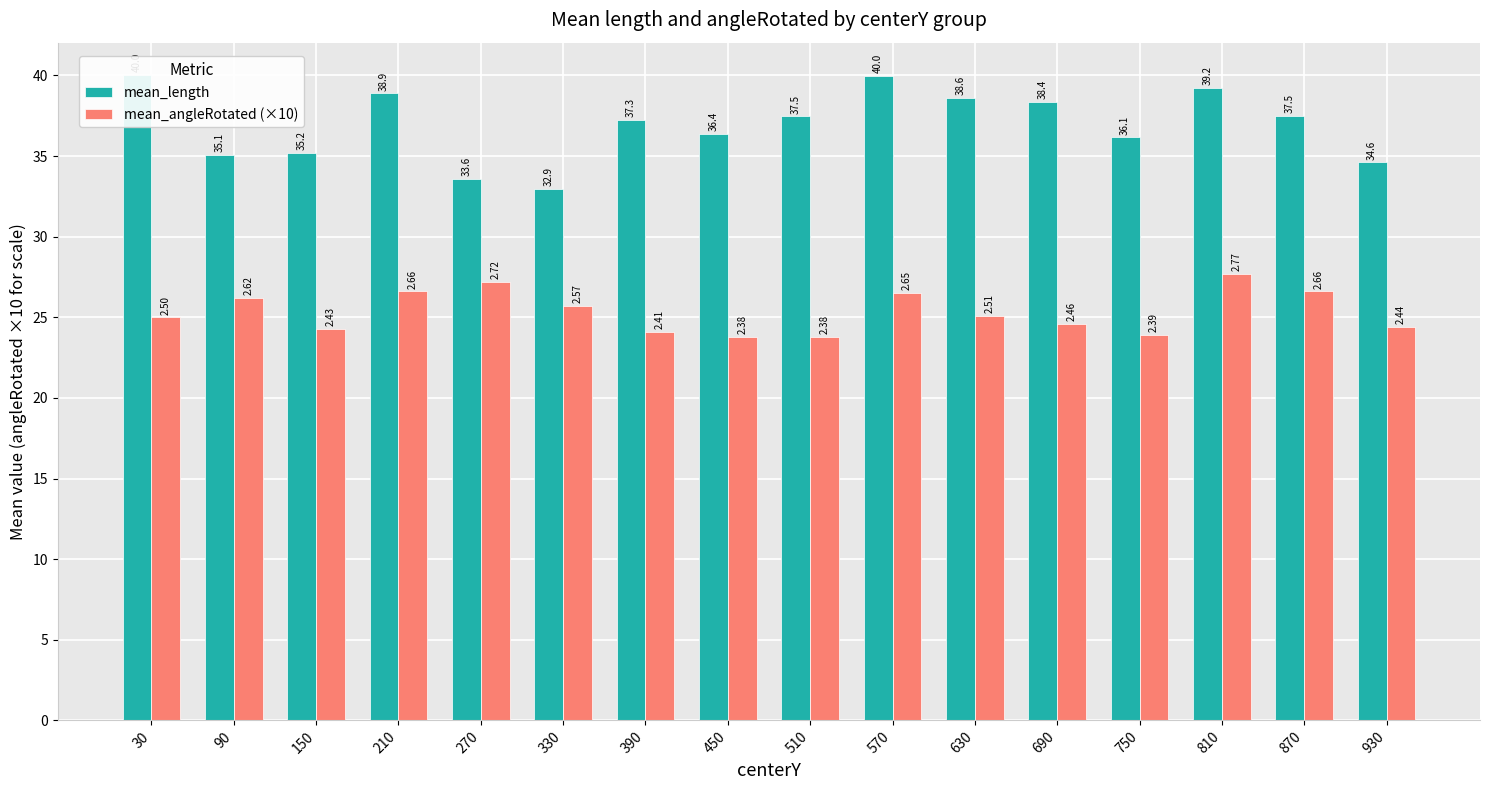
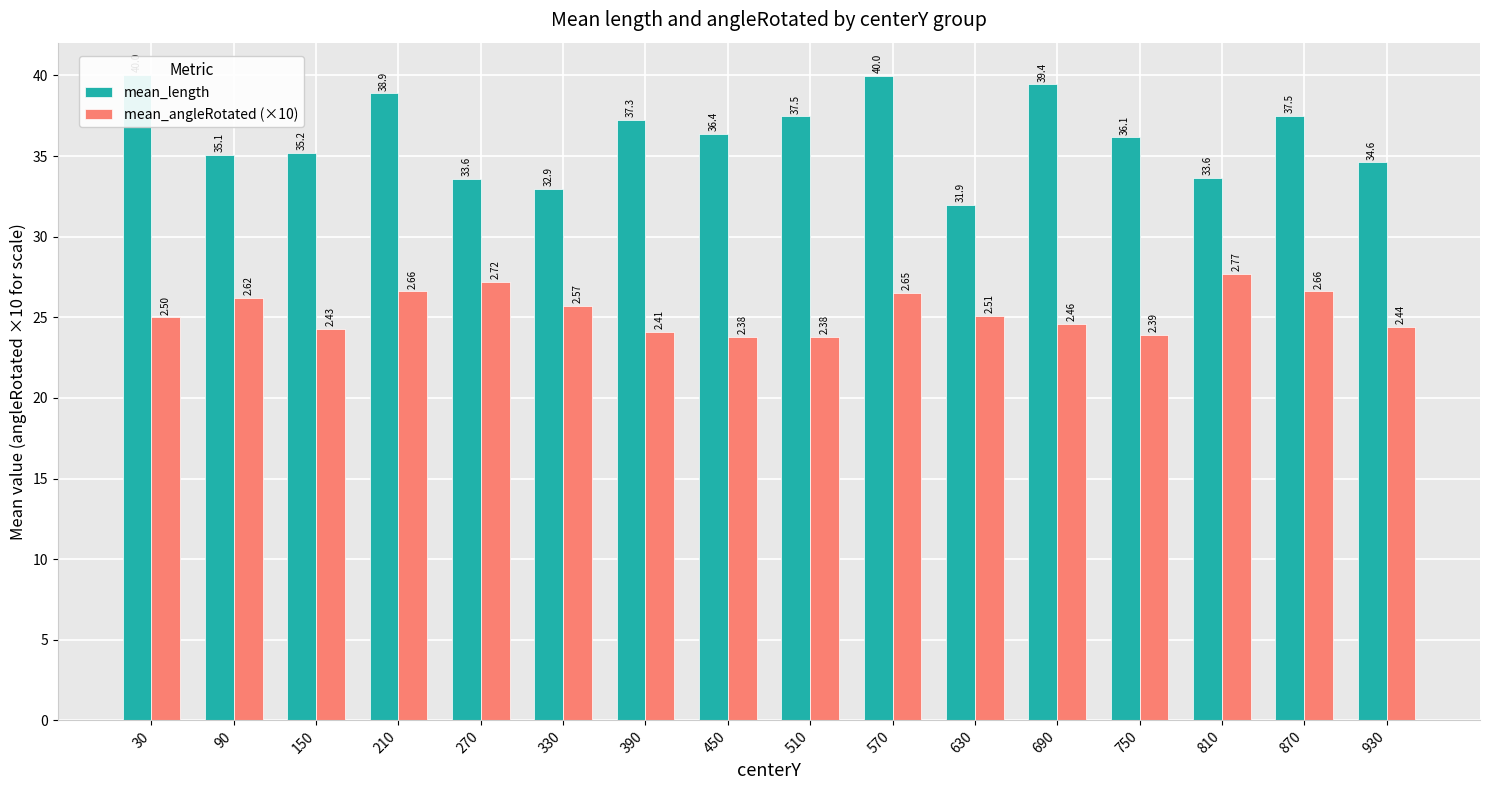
  {
    "mean_length": {
      "90": 35.1,
      "150": 35.2,
      "210": 38.9,
      "270": 33.6,
      "330": 32.9,
      "390": 37.3,
      "450": 36.4,
      "510": 37.5,
      "570": 40.0,
-     "630": 38.6,
-     "690": 38.4,
+     "630": 31.9,
+     "690": 39.4,
      "750": 36.1,
-     "810": 39.2,
+     "810": 33.6,
      "870": 37.5,
      "930": 34.6
    }
  }
